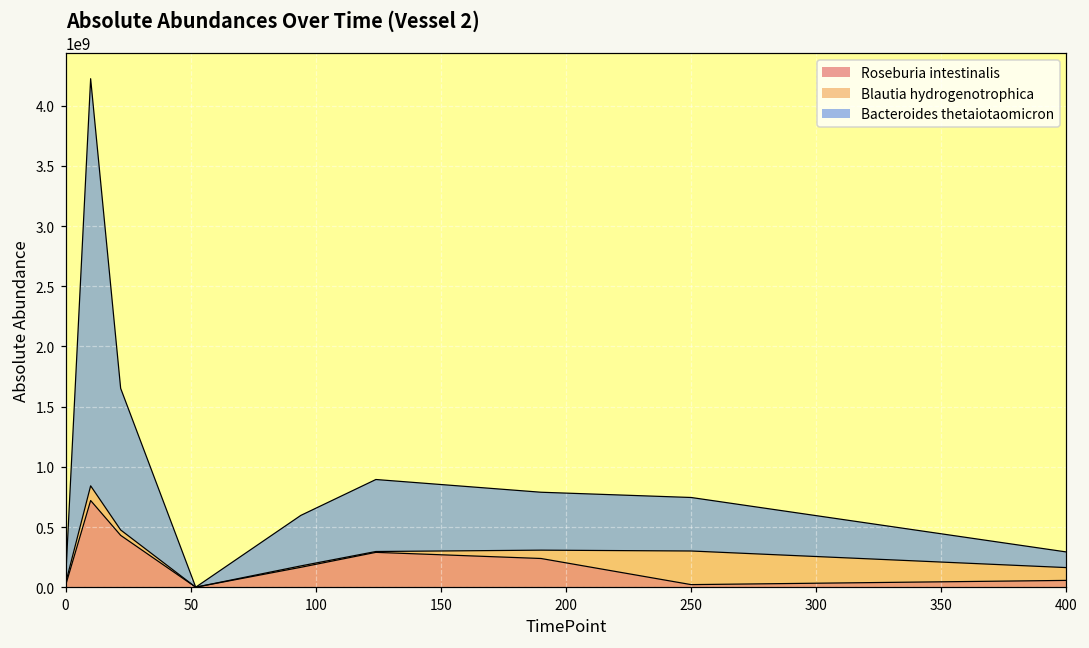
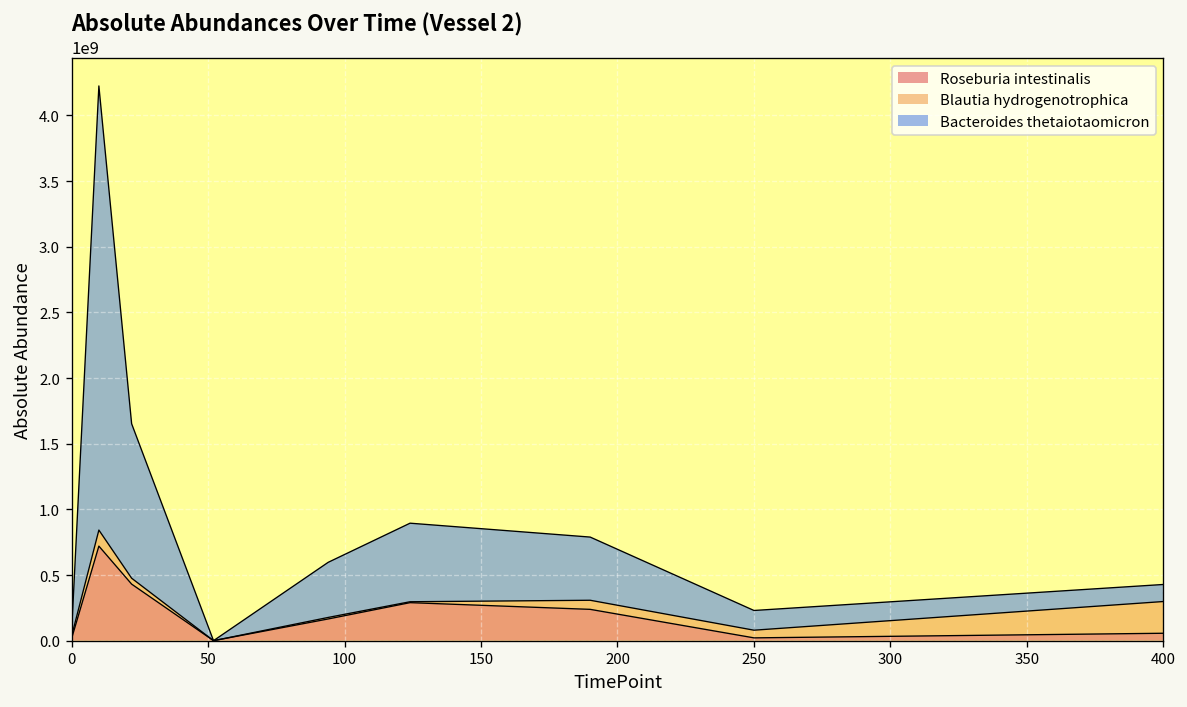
  {
    "Roseburia intestinalis": {
      "250": 20000000,
      "400": 60000000
    },
    "Blautia hydrogenotrophica": {
-     "250": 280000000,
-     "400": 110000000
+     "250": 60000000,
+     "400": 240000000
    },
    "Bacteroides thetaiotaomicron": {
      "0": 30000000,
-     "250": 440000000,
+     "250": 150000000,
      "400": 130000000
    }
  }
